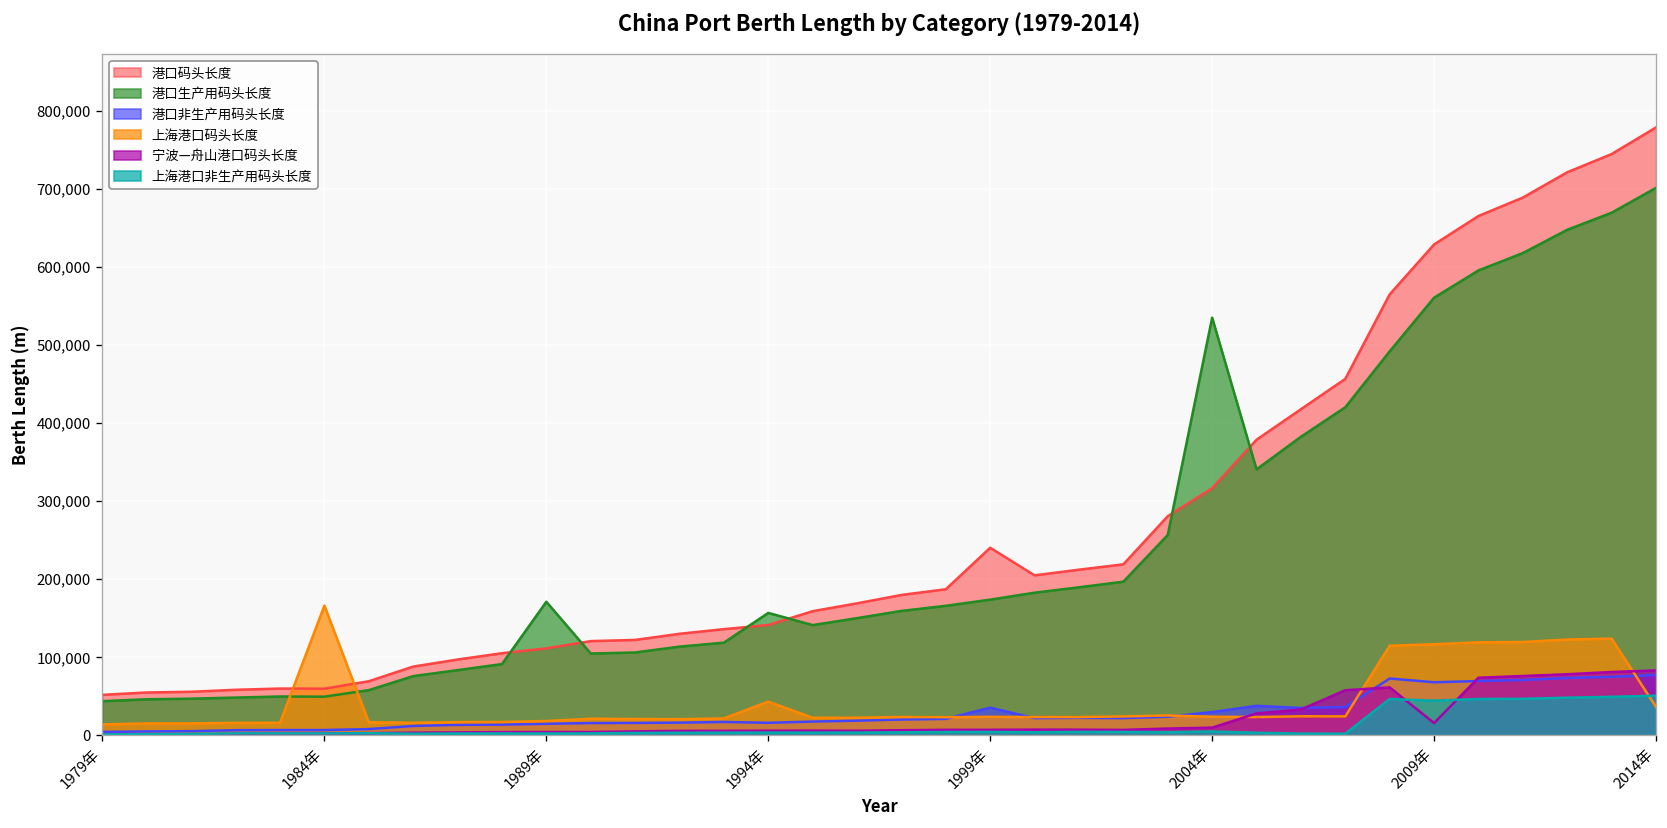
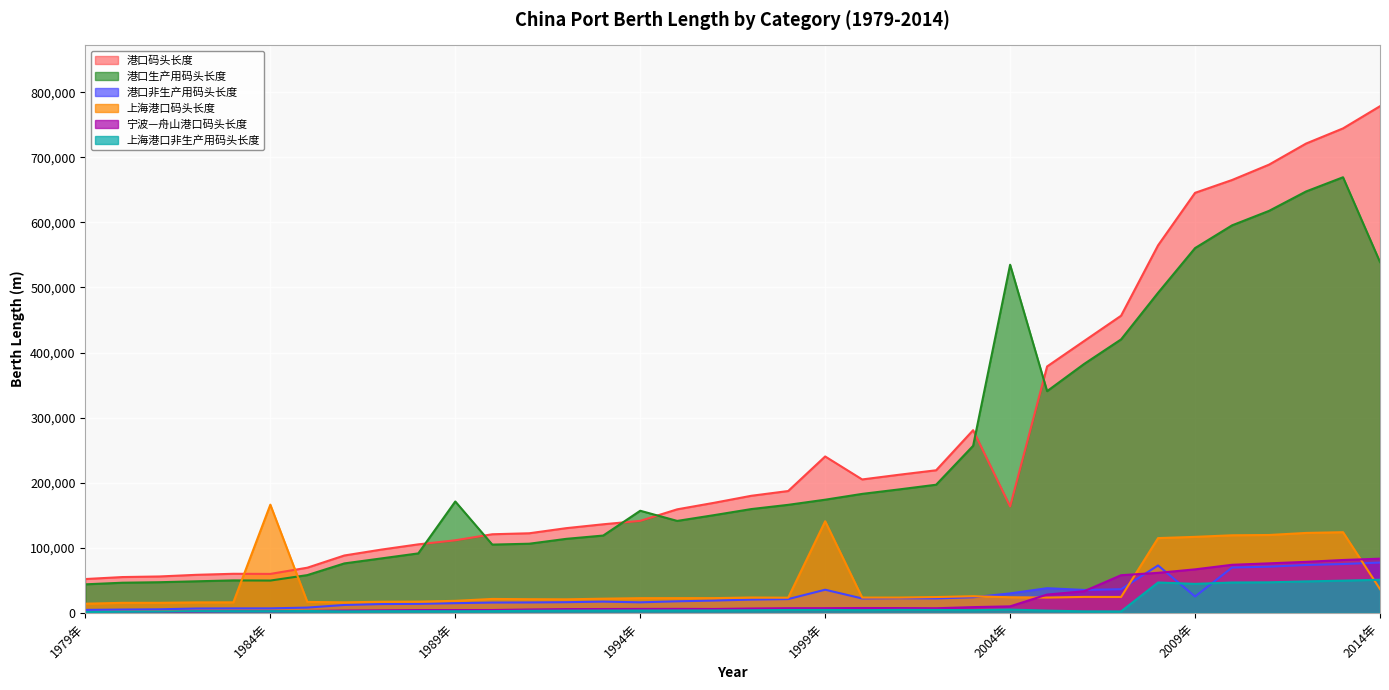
  {
    "港口码头长度": {
      "1979年": "50,000",
      "1984年": "60,000",
      "1989年": "110,000",
      "1994年": "140,000",
      "1999年": "240,000",
-     "2004年": "320,000",
-     "2009年": "630,000",
+     "2004年": "160,000",
+     "2009年": "650,000",
      "2014年": "780,000"
    },
    "港口生产用码头长度": {
      "1979年": "40,000",
      "1984年": "50,000",
      "1989年": "170,000",
      "1994年": "160,000",
      "1999年": "170,000",
      "2004年": "530,000",
      "2009年": "560,000",
-     "2014年": "700,000"
+     "2014年": "540,000"
    },
    "港口非生产用码头长度": {
      "1984年": "10,000",
      "1994年": "20,000",
      "1999年": "40,000",
      "2004年": "30,000",
-     "2009年": "70,000",
+     "2009年": "30,000",
      "2014年": "80,000"
    },
    "上海港口码头长度": {
      "1979年": "10,000",
      "1984年": "170,000",
-     "1994年": "40,000",
-     "1999年": "20,000",
+     "1994年": "20,000",
+     "1999年": "140,000",
      "2004年": "20,000",
      "2009年": "120,000",
      "2014年": "40,000"
    },
    "宁波—舟山港口码头长度": {
      "2004年": "10,000",
-     "2009年": "20,000",
+     "2009年": "70,000",
      "2014年": "80,000"
    },
    "上海港口非生产用码头长度": {
      "2004年": "10,000",
      "2009年": "40,000",
      "2014年": "50,000"
    }
  }
